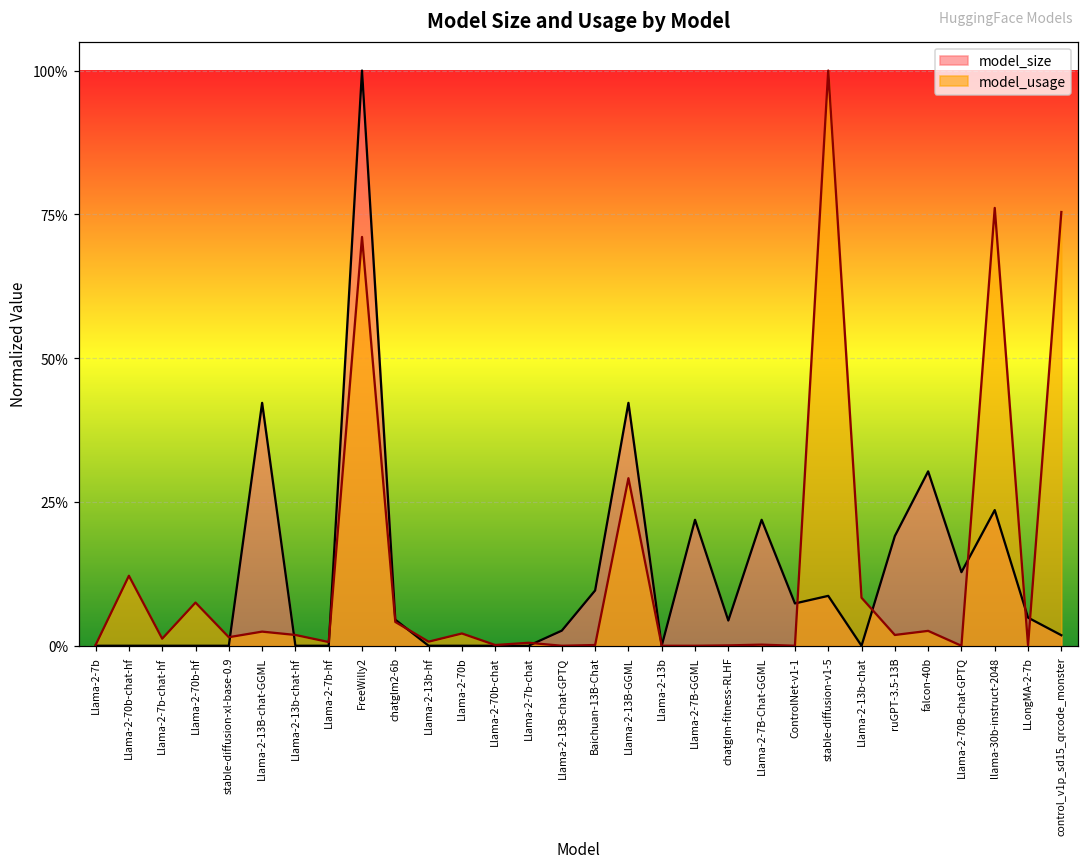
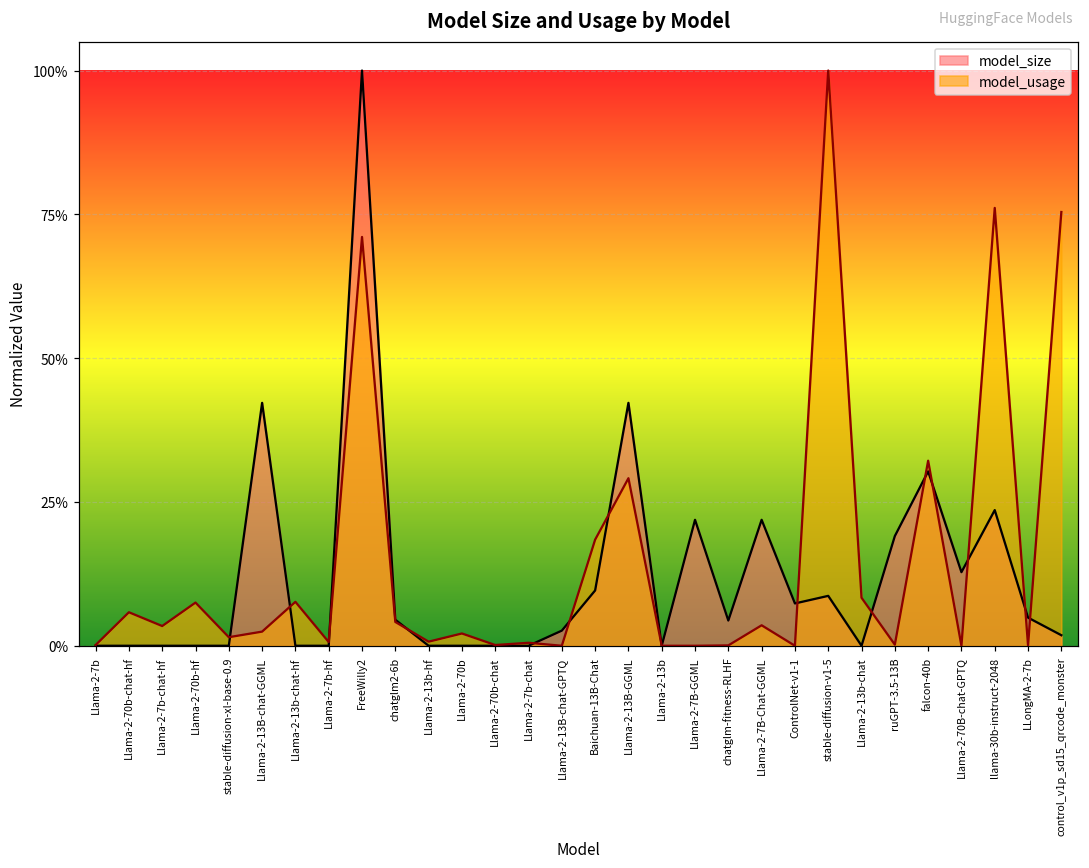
  {
    "model_size": {
      "Llama-2-70b-chat-hf": "0%",
      "Llama-2-7b-chat-hf": "0%",
      "Llama-2-70b-hf": "0%",
      "stable-diffusion-xl-base-0.9": "0%",
      "Llama-2-13B-chat-GGML": "42%",
      "Llama-2-13b-chat-hf": "0%",
      "Llama-2-7b-hf": "0%",
      "FreeWilly2": "100%",
      "Llama-2-13b-hf": "0%",
      "Llama-2-70b": "0%",
      "Llama-2-7b-chat": "0%",
      "Llama-2-13B-chat-GPTQ": "3%",
      "Baichuan-13B-Chat": "10%",
      "Llama-2-13B-GGML": "42%",
      "Llama-2-7B-GGML": "22%",
      "chatglm-fitness-RLHF": "4%",
      "Llama-2-7B-Chat-GGML": "22%",
      "ControlNet-v1-1": "7%",
      "stable-diffusion-v1-5": "9%",
      "Llama-2-13b-chat": "0%",
      "ruGPT-3.5-13B": "19%",
      "falcon-40b": "30%",
      "Llama-2-70B-chat-GPTQ": "13%",
      "llama-30b-instruct-2048": "24%",
      "LLongMA-2-7b": "5%",
      "control_v1p_sd15_qrcode_monster": "2%"
    },
    "model_usage": {
-     "Llama-2-70b-chat-hf": "12%",
-     "Llama-2-7b-chat-hf": "1%",
+     "Llama-2-70b-chat-hf": "6%",
+     "Llama-2-7b-chat-hf": "3%",
      "Llama-2-70b-hf": "8%",
      "stable-diffusion-xl-base-0.9": "1%",
      "Llama-2-13B-chat-GGML": "2%",
-     "Llama-2-13b-chat-hf": "2%",
+     "Llama-2-13b-chat-hf": "8%",
      "Llama-2-7b-hf": "1%",
      "FreeWilly2": "71%",
      "Llama-2-13b-hf": "1%",
      "Llama-2-70b": "2%",
      "Llama-2-7b-chat": "1%",
      "Llama-2-13B-chat-GPTQ": "0%",
-     "Baichuan-13B-Chat": "0%",
+     "Baichuan-13B-Chat": "18%",
      "Llama-2-13B-GGML": "29%",
      "Llama-2-7B-GGML": "0%",
      "chatglm-fitness-RLHF": "0%",
-     "Llama-2-7B-Chat-GGML": "0%",
+     "Llama-2-7B-Chat-GGML": "4%",
      "ControlNet-v1-1": "0%",
      "stable-diffusion-v1-5": "100%",
      "Llama-2-13b-chat": "8%",
-     "ruGPT-3.5-13B": "2%",
-     "falcon-40b": "3%",
+     "ruGPT-3.5-13B": "0%",
+     "falcon-40b": "32%",
      "Llama-2-70B-chat-GPTQ": "0%",
      "llama-30b-instruct-2048": "76%",
      "LLongMA-2-7b": "0%",
      "control_v1p_sd15_qrcode_monster": "75%"
    }
  }
